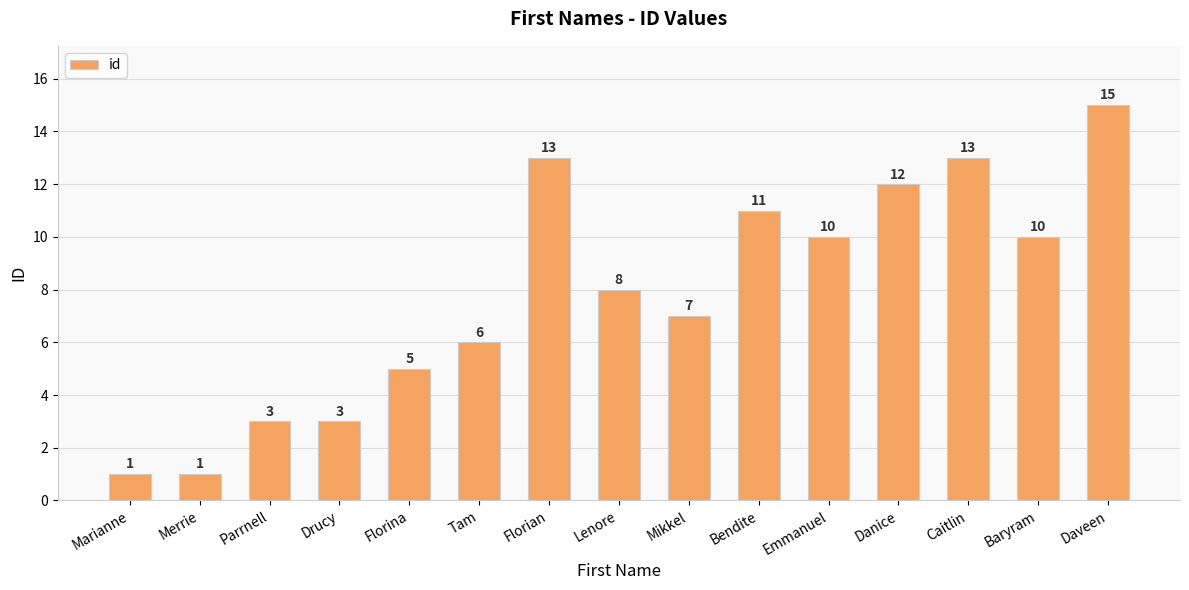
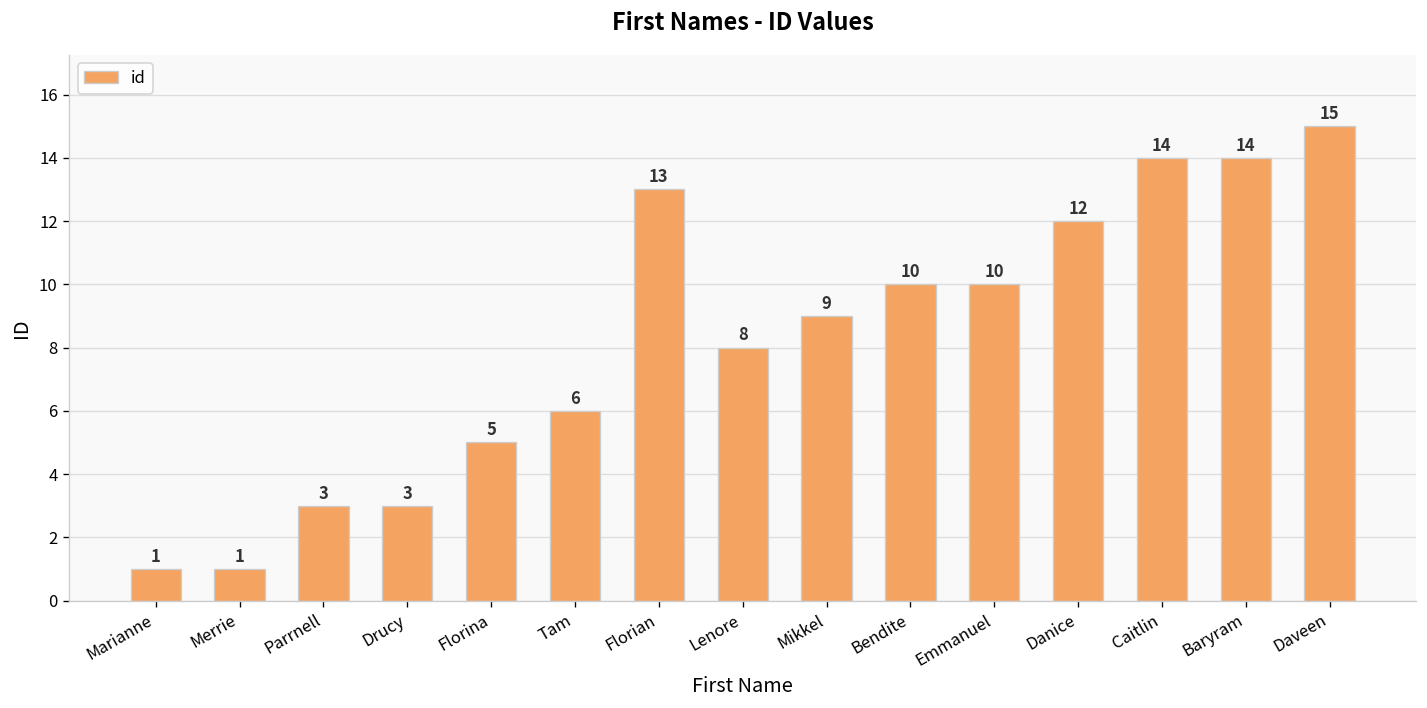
  {
    "Marianne": 1,
    "Merrie": 1,
    "Parrnell": 3,
    "Drucy": 3,
    "Florina": 5,
    "Tam": 6,
    "Florian": 13,
    "Lenore": 8,
-   "Mikkel": 7,
-   "Bendite": 11,
+   "Mikkel": 9,
+   "Bendite": 10,
    "Emmanuel": 10,
    "Danice": 12,
-   "Caitlin": 13,
-   "Baryram": 10,
+   "Caitlin": 14,
+   "Baryram": 14,
    "Daveen": 15
  }
